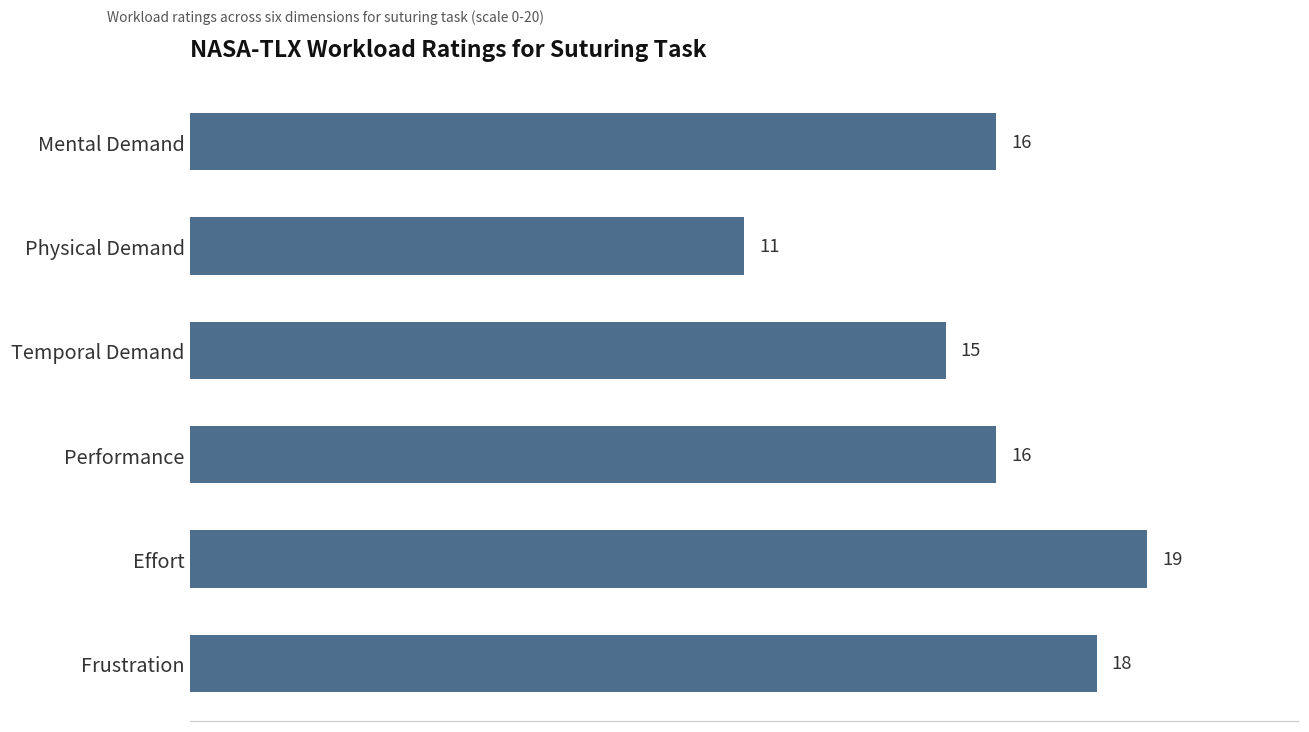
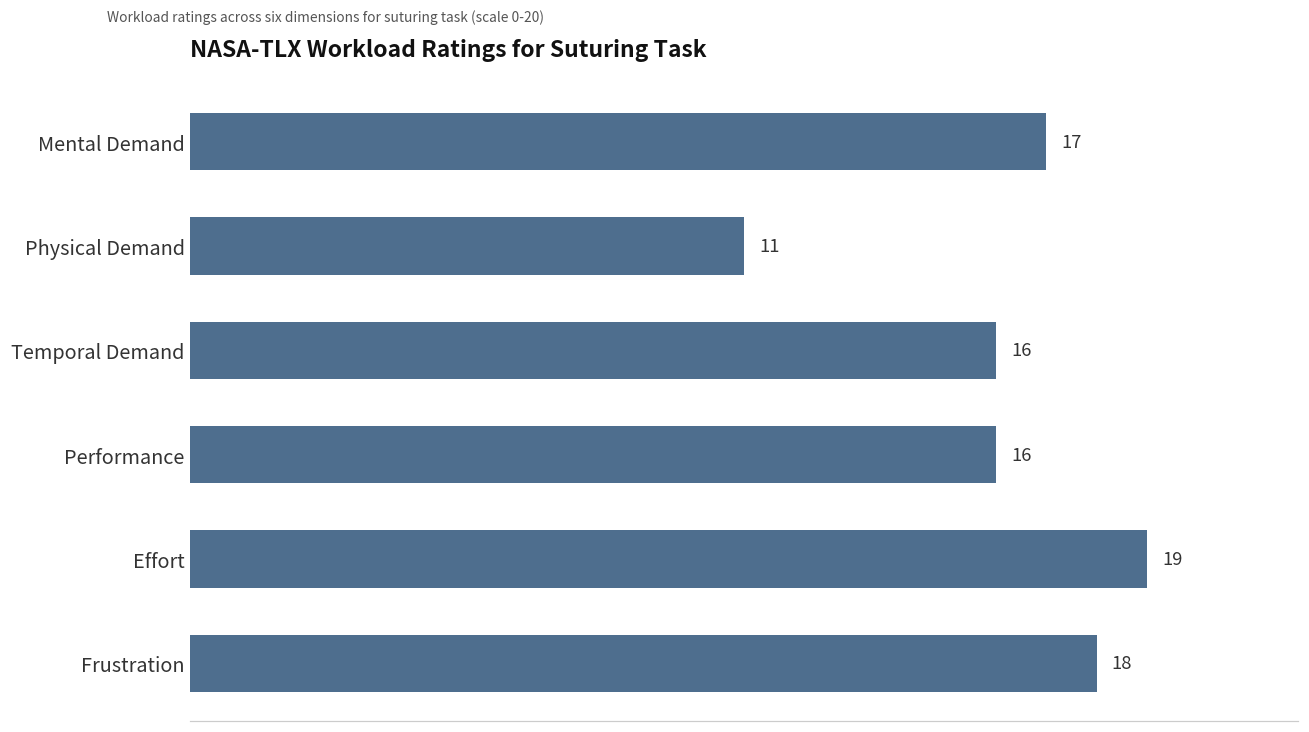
  {
-   "Mental Demand": 16,
+   "Mental Demand": 17,
    "Physical Demand": 11,
-   "Temporal Demand": 15,
+   "Temporal Demand": 16,
    "Performance": 16,
    "Effort": 19,
    "Frustration": 18
  }
